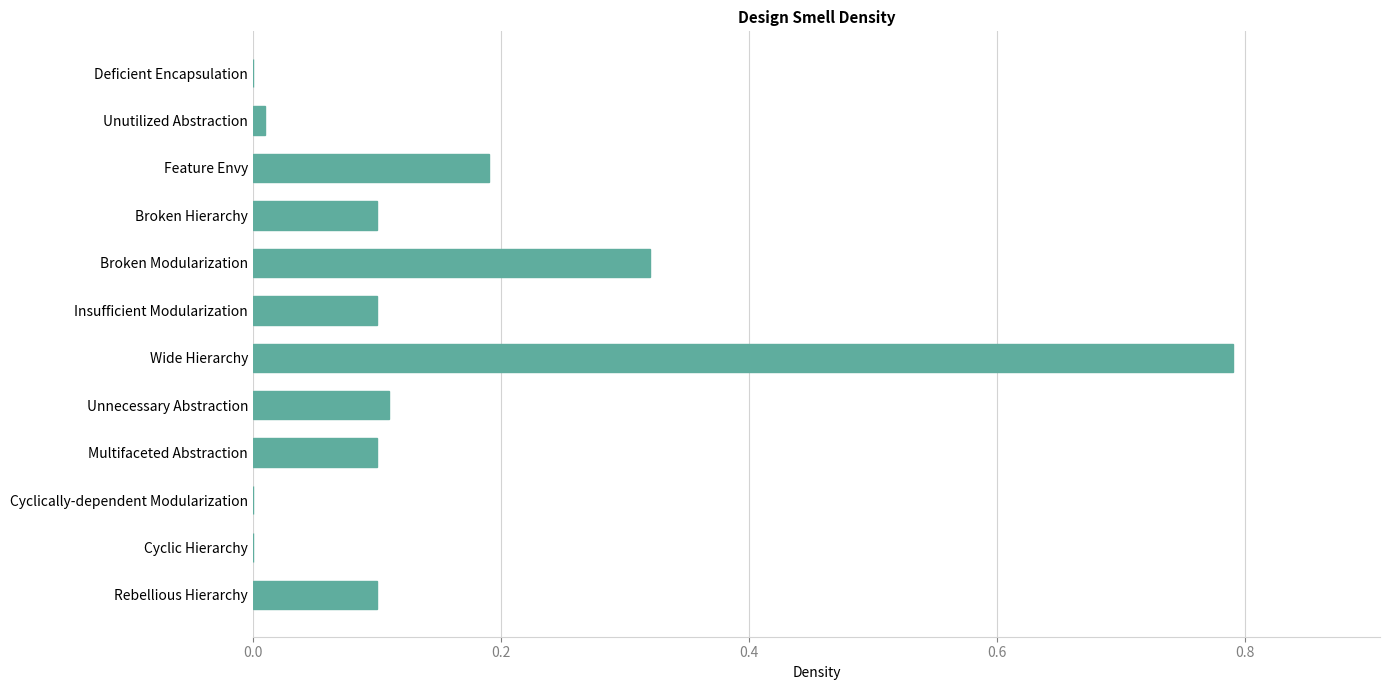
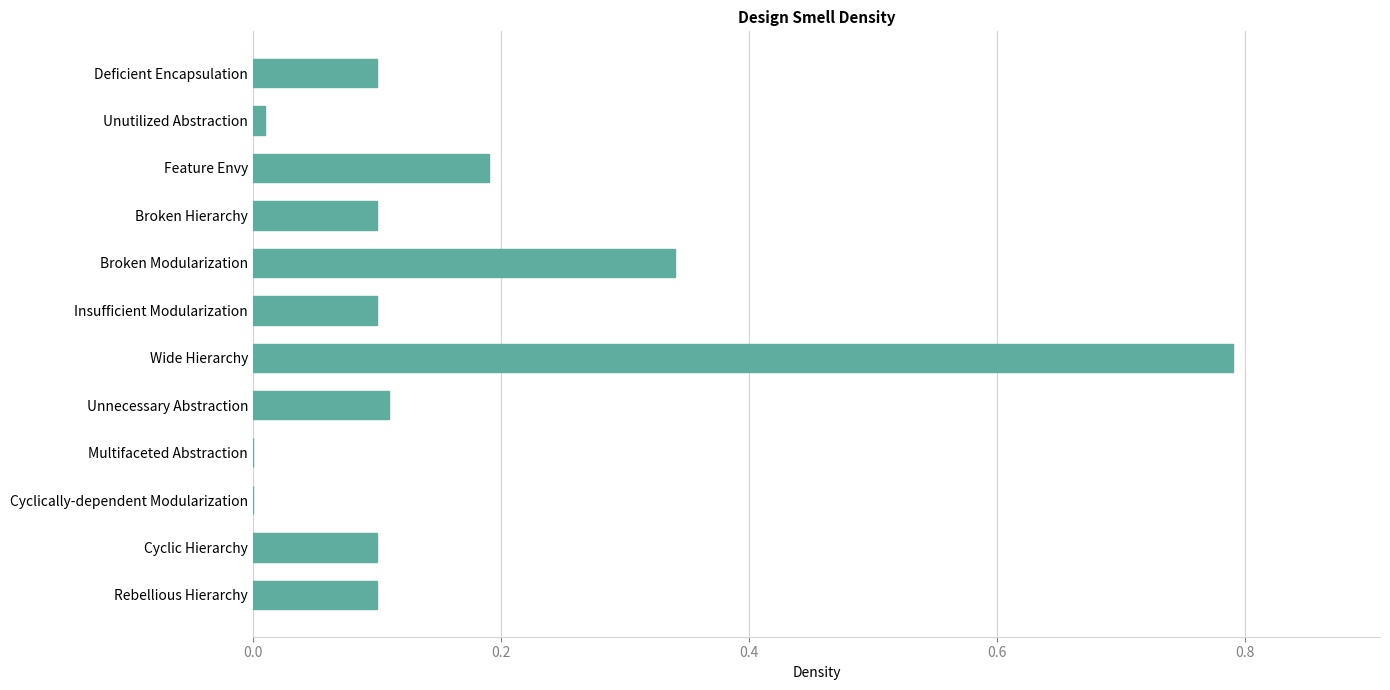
  {
-   "Deficient Encapsulation": 0.0,
+   "Deficient Encapsulation": 0.1,
    "Unutilized Abstraction": 0.01,
    "Feature Envy": 0.19,
    "Broken Hierarchy": 0.10,
-   "Broken Modularization": 0.32,
+   "Broken Modularization": 0.34,
    "Insufficient Modularization": 0.10,
    "Wide Hierarchy": 0.79,
    "Unnecessary Abstraction": 0.11,
-   "Multifaceted Abstraction": 0.1,
+   "Multifaceted Abstraction": 0.0,
    "Cyclically-dependent Modularization": 0.00,
-   "Cyclic Hierarchy": 0.0,
+   "Cyclic Hierarchy": 0.1,
    "Rebellious Hierarchy": 0.10
  }
